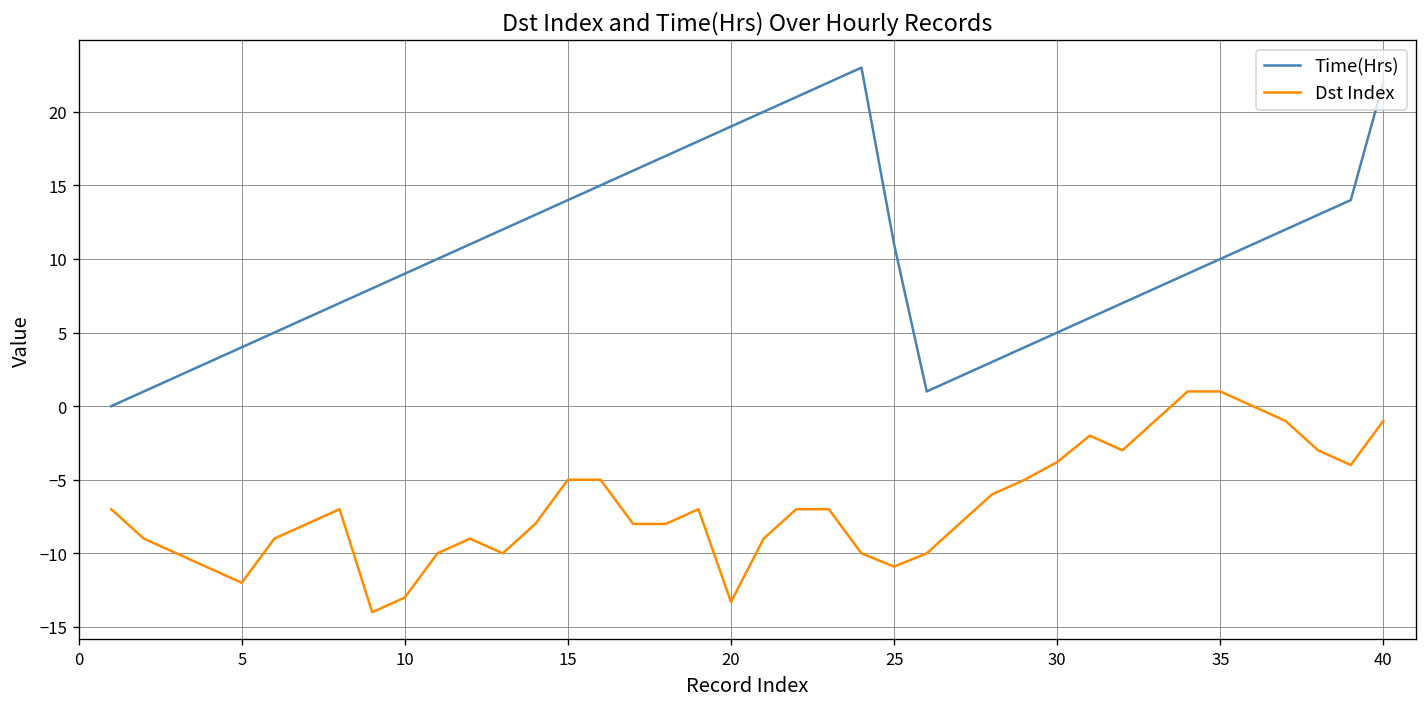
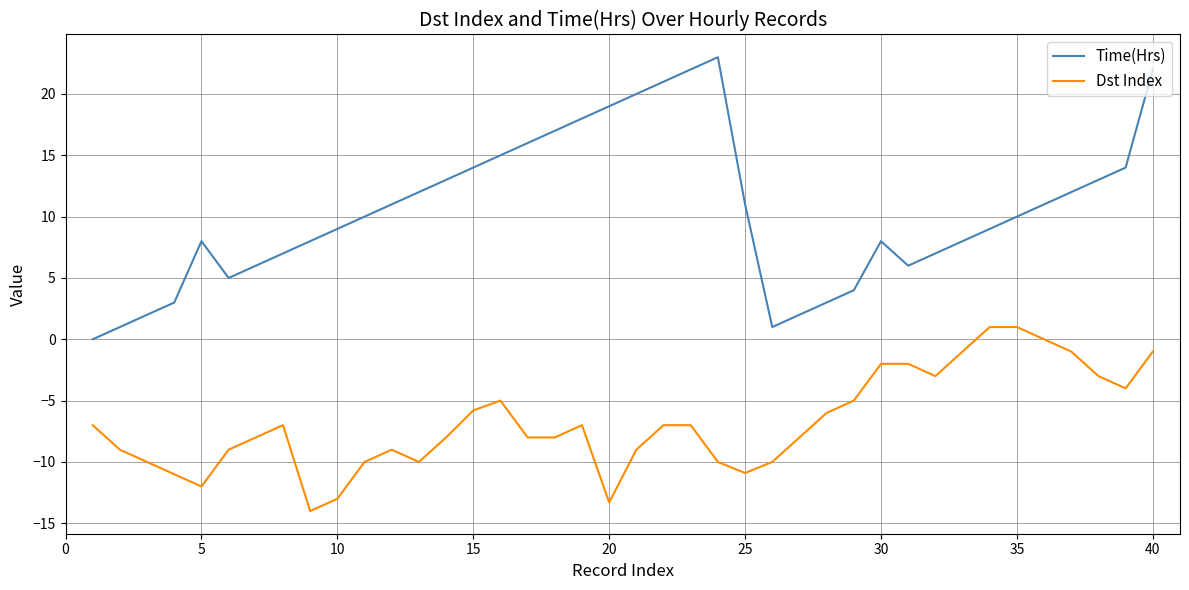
  {
    "Time(Hrs)": {
-     "5": 4,
+     "5": 8,
      "10": 9,
      "15": 14,
      "20": 19,
      "25": 11,
-     "30": 5,
+     "30": 8,
      "35": 10
    },
    "Dst Index": {
      "5": -12.0,
      "10": -13.0,
-     "15": -5.0,
+     "15": -5.8,
      "20": -13.3,
      "25": -10.9,
-     "30": -3.8,
+     "30": -2.0,
      "35": 1.0,
      "40": -1.0
    }
  }
